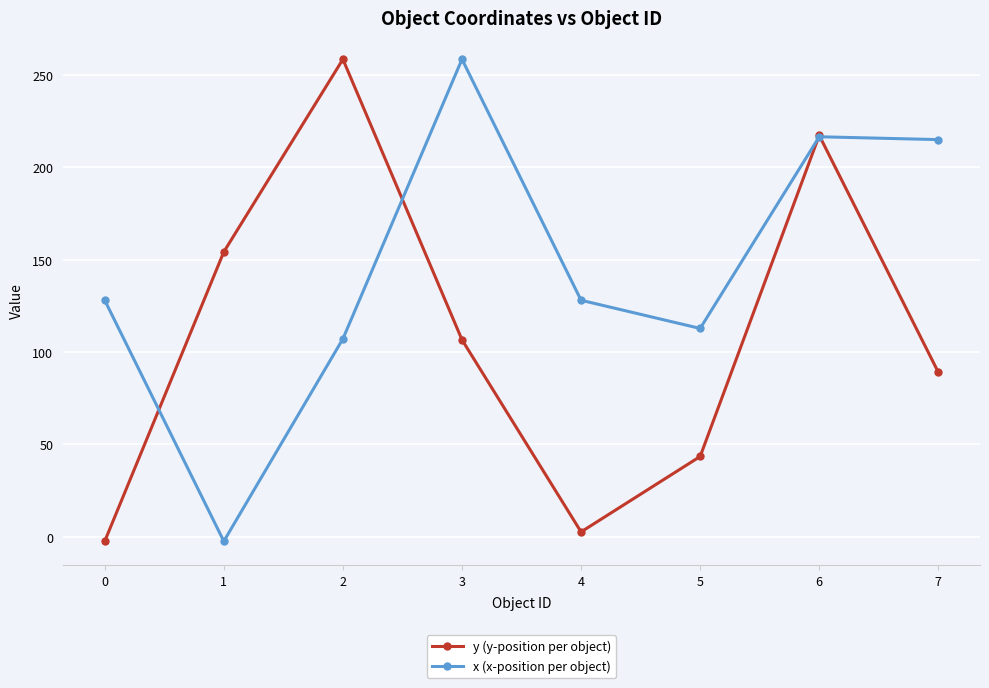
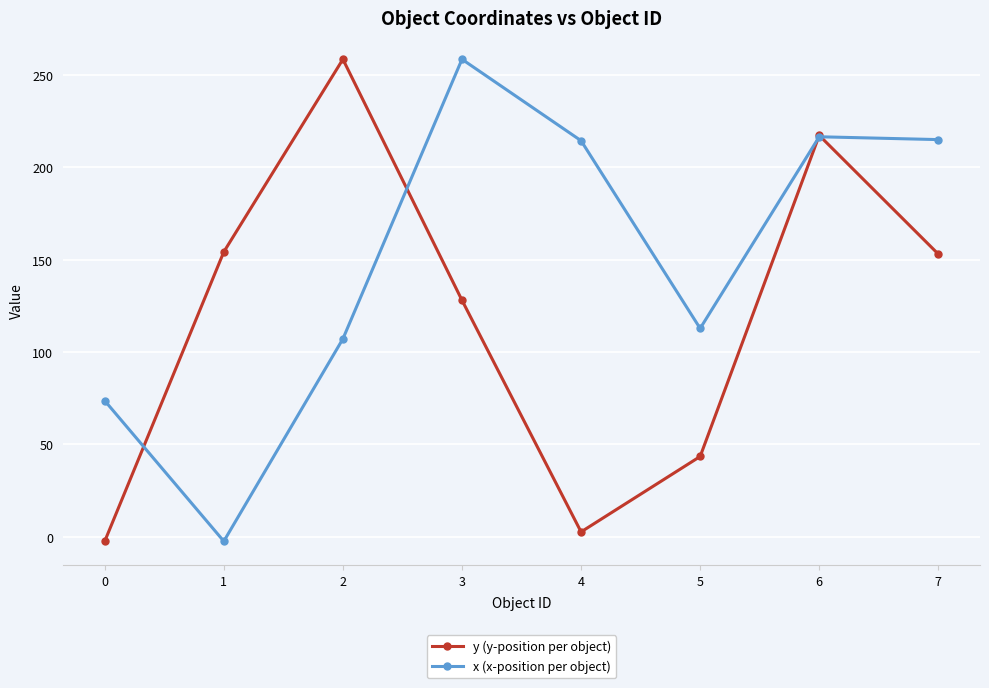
  {
    "y (y-position per object)": {
      "0": -3,
      "1": 154,
      "2": 259,
-     "3": 107,
+     "3": 128,
      "4": 3,
      "5": 43,
-     "7": 89
+     "7": 153
    },
    "x (x-position per object)": {
-     "0": 128,
+     "0": 74,
      "1": -3,
      "2": 107,
      "3": 259,
-     "4": 128,
+     "4": 214,
      "5": 113,
      "7": 215
    }
  }
